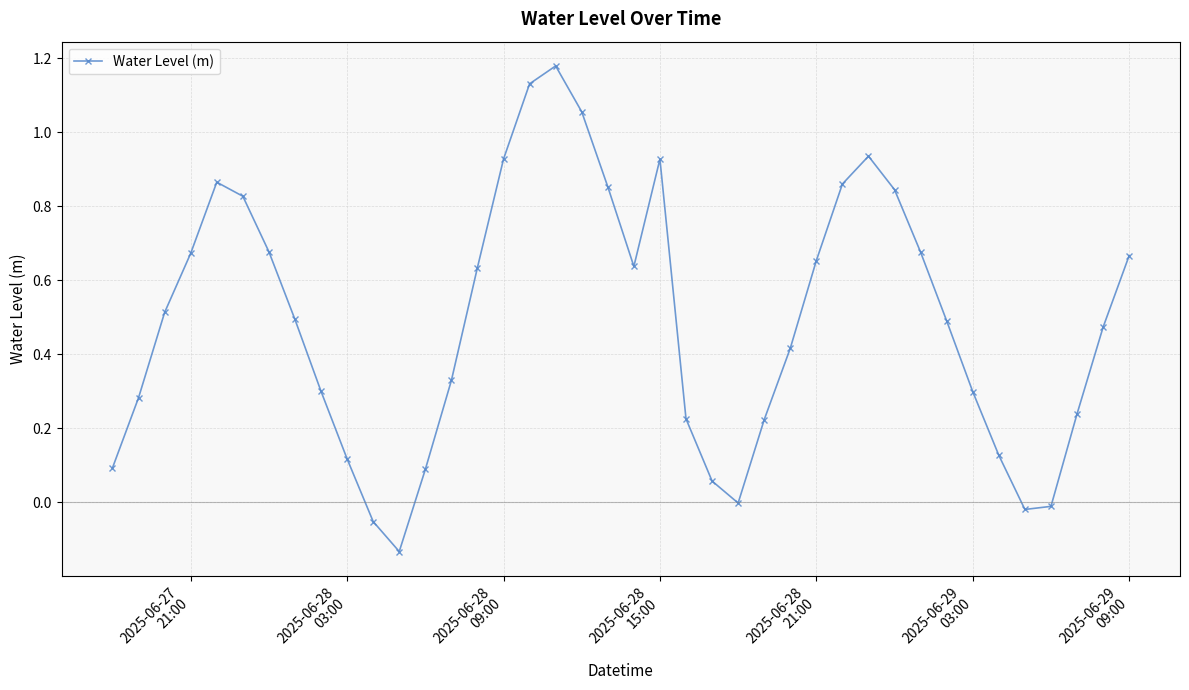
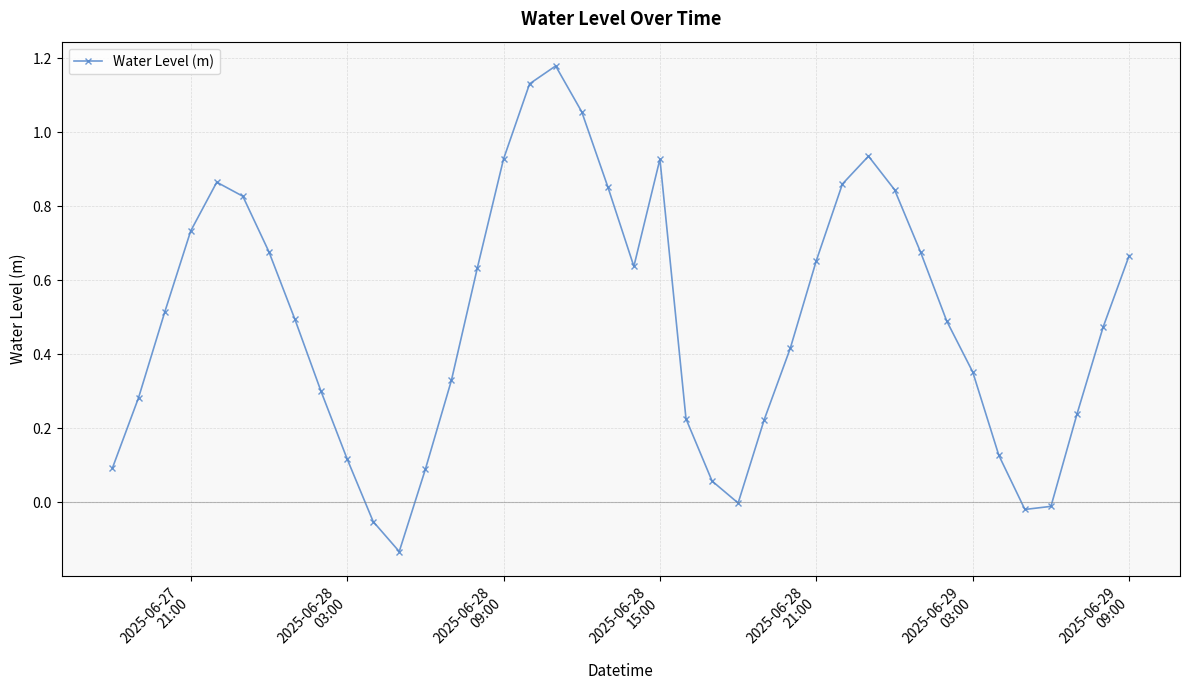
  {
-   "2025-06-27 21:00": 0.67,
+   "2025-06-27 21:00": 0.73,
    "2025-06-28 03:00": 0.12,
    "2025-06-28 09:00": 0.93,
    "2025-06-28 15:00": 0.93,
    "2025-06-28 21:00": 0.65,
-   "2025-06-29 03:00": 0.30,
+   "2025-06-29 03:00": 0.35,
    "2025-06-29 09:00": 0.67
  }
